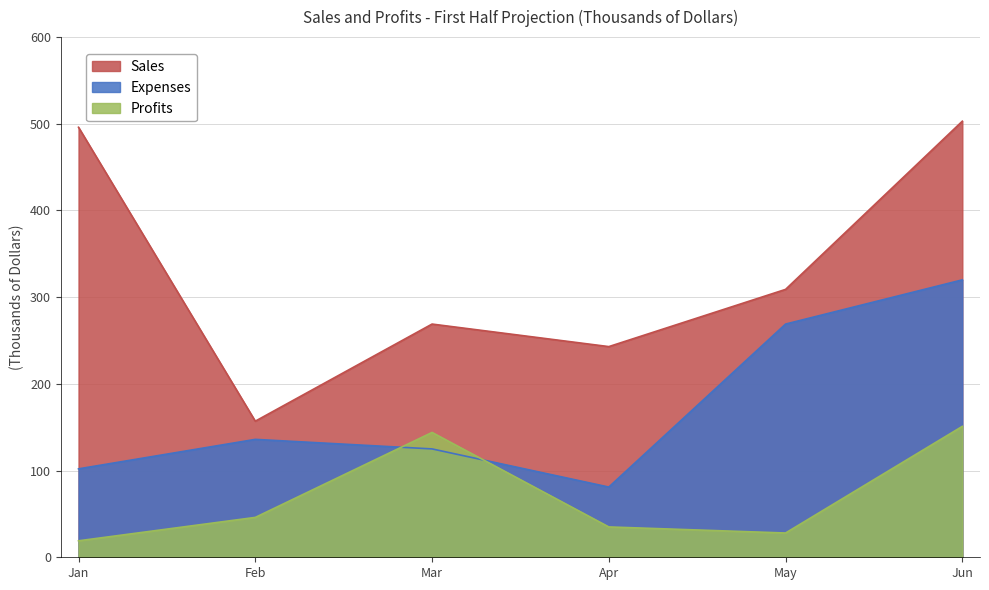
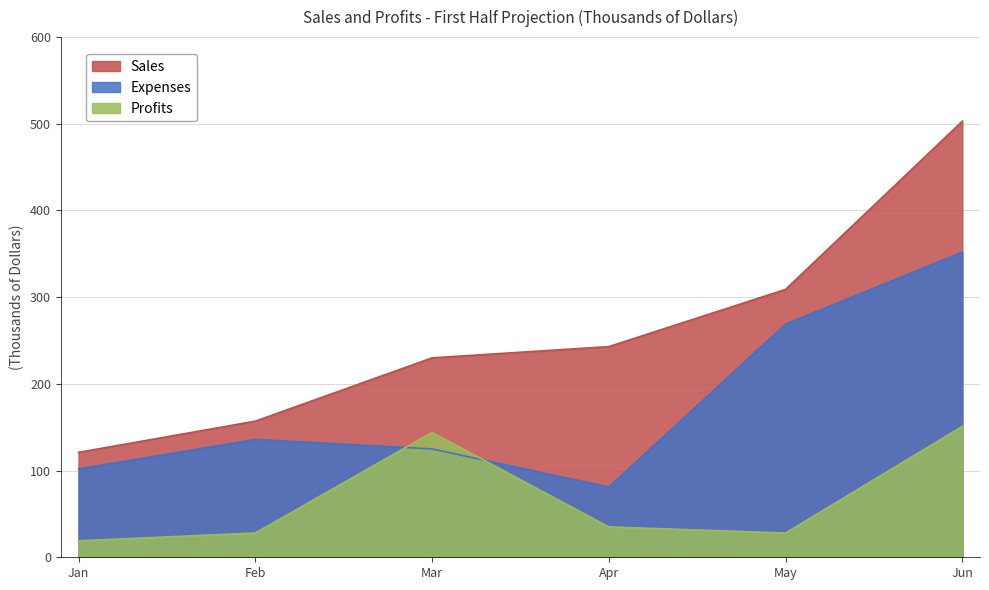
  {
    "Sales": {
-     "Jan": 500,
+     "Jan": 120,
      "Feb": 160,
-     "Mar": 270,
+     "Mar": 230,
      "Apr": 240,
      "May": 310,
      "Jun": 500
    },
    "Expenses": {
      "Jan": 100,
      "Feb": 140,
      "Mar": 130,
      "Apr": 80,
      "May": 270,
-     "Jun": 320
+     "Jun": 350
    },
    "Profits": {
      "Jan": 20,
-     "Feb": 50,
+     "Feb": 30,
      "Mar": 140,
      "Apr": 40,
      "May": 30,
      "Jun": 150
    }
  }
